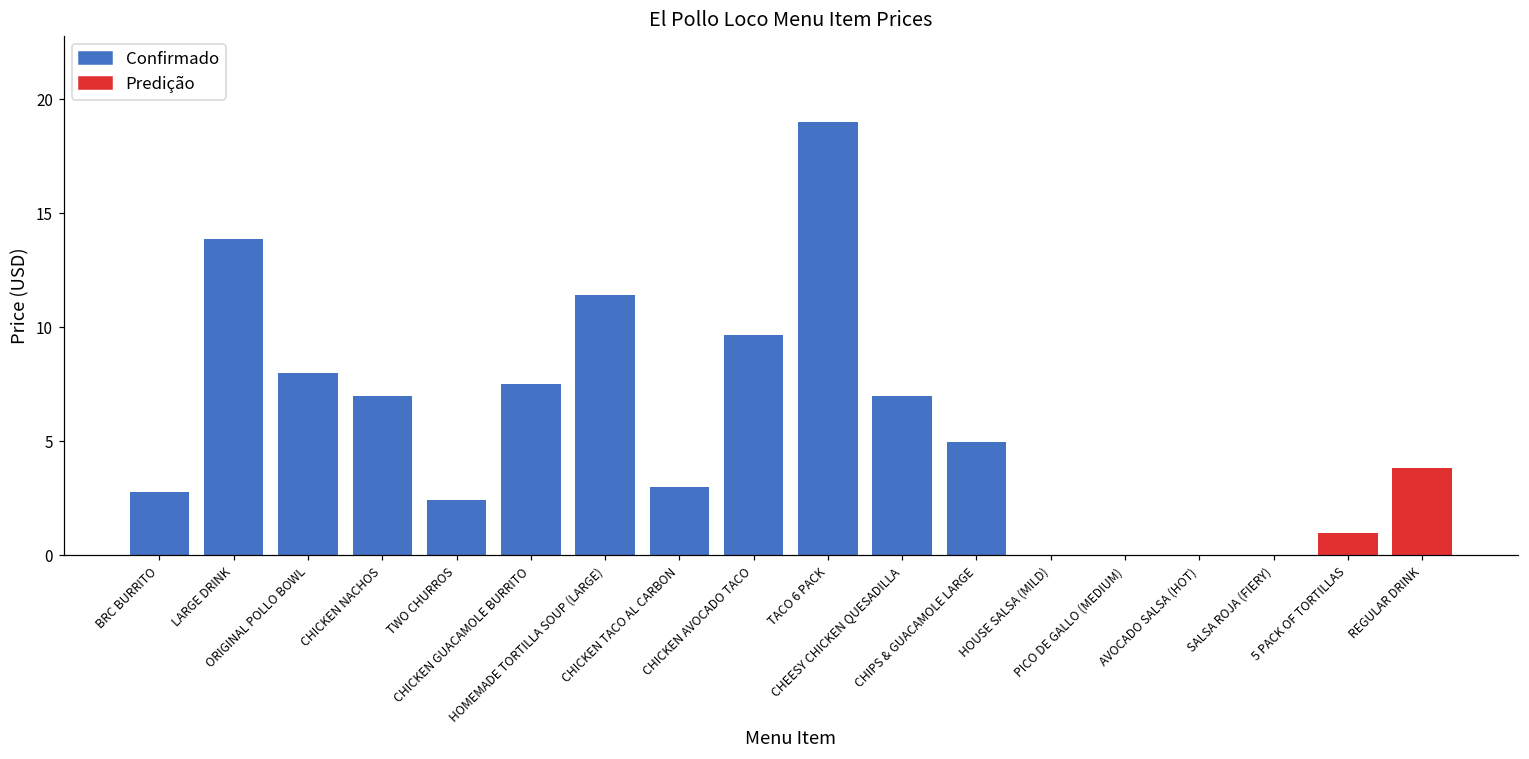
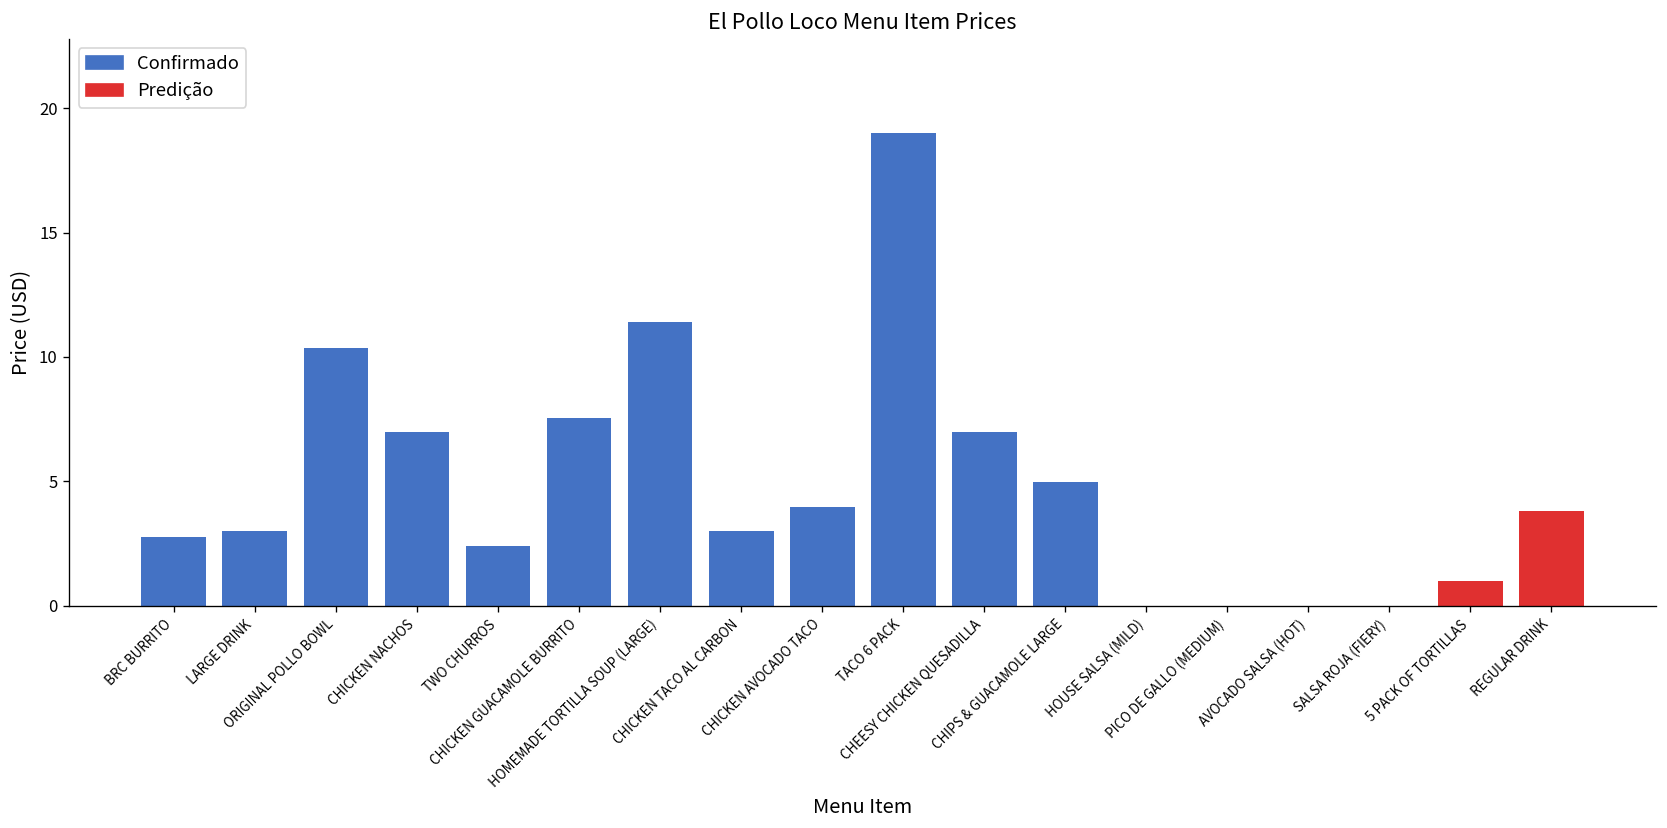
  {
    "Confirmado": {
      "BRC BURRITO": 2.8,
-     "LARGE DRINK": 13.9,
-     "ORIGINAL POLLO BOWL": 8.0,
+     "LARGE DRINK": 3.0,
+     "ORIGINAL POLLO BOWL": 10.4,
      "CHICKEN NACHOS": 7.0,
      "TWO CHURROS": 2.4,
      "CHICKEN GUACAMOLE BURRITO": 7.5,
      "HOMEMADE TORTILLA SOUP (LARGE)": 11.4,
      "CHICKEN TACO AL CARBON": 3.0,
-     "CHICKEN AVOCADO TACO": 9.7,
+     "CHICKEN AVOCADO TACO": 4.0,
      "TACO 6 PACK": 19.0,
      "CHEESY CHICKEN QUESADILLA": 7.0,
      "CHIPS & GUACAMOLE LARGE": 5.0,
      "HOUSE SALSA (MILD)": 0.0,
      "PICO DE GALLO (MEDIUM)": 0.0
    },
    "Predição": {
      "AVOCADO SALSA (HOT)": 0.0,
      "SALSA ROJA (FIERY)": 0.0,
      "5 PACK OF TORTILLAS": 1.0,
      "REGULAR DRINK": 3.8
    }
  }
